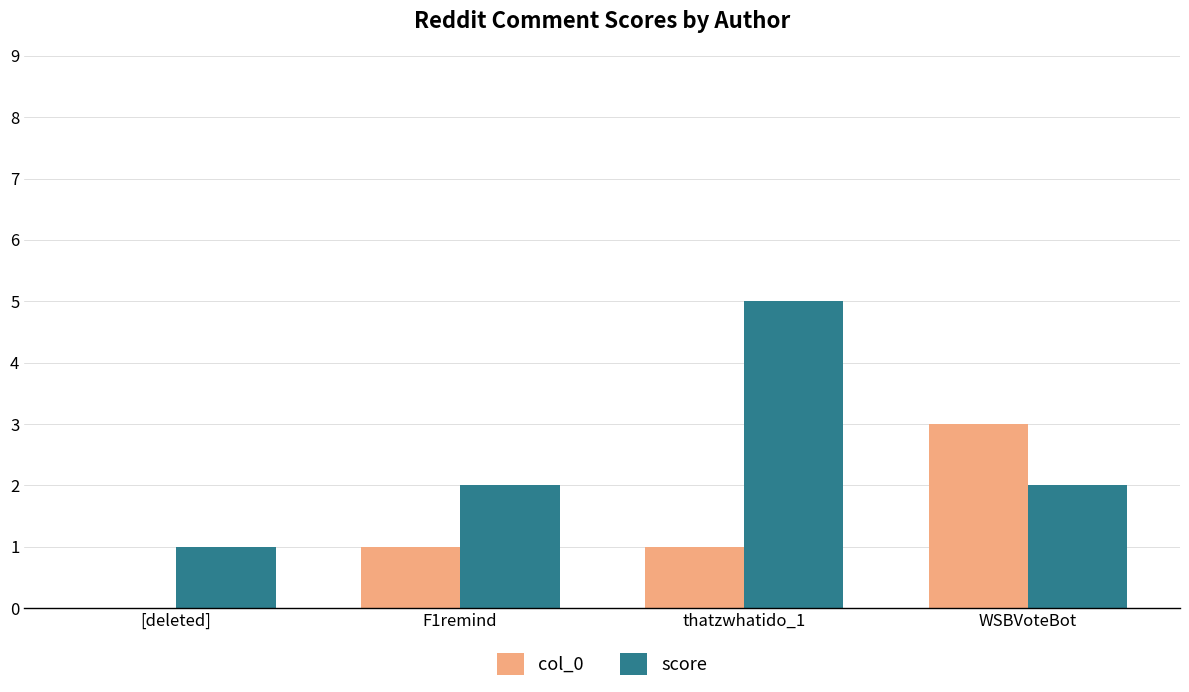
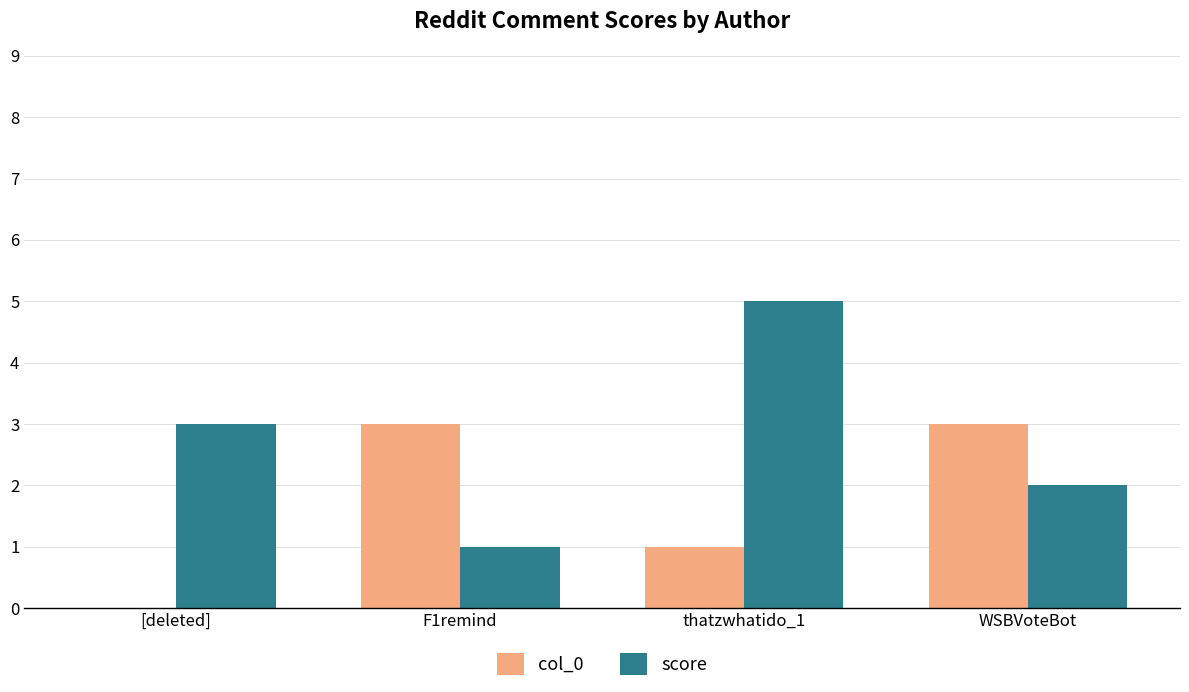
  {
    "col_0": {
      "[deleted]": 0,
-     "F1remind": 1,
+     "F1remind": 3,
      "thatzwhatido_1": 1,
      "WSBVoteBot": 3
    },
    "score": {
-     "[deleted]": 1,
-     "F1remind": 2,
+     "[deleted]": 3,
+     "F1remind": 1,
      "thatzwhatido_1": 5,
      "WSBVoteBot": 2
    }
  }
